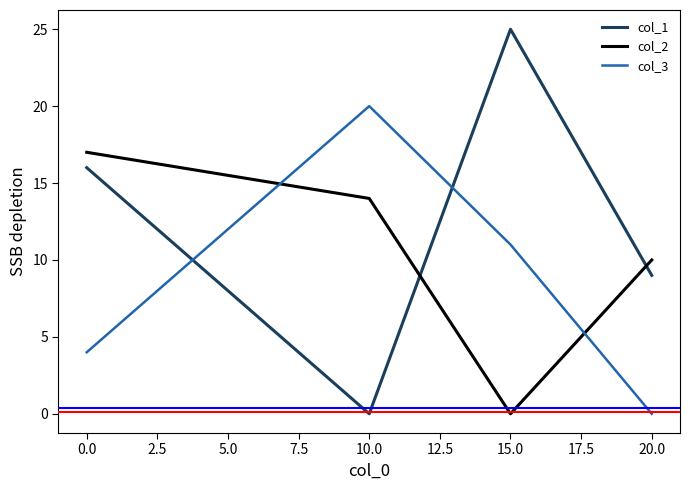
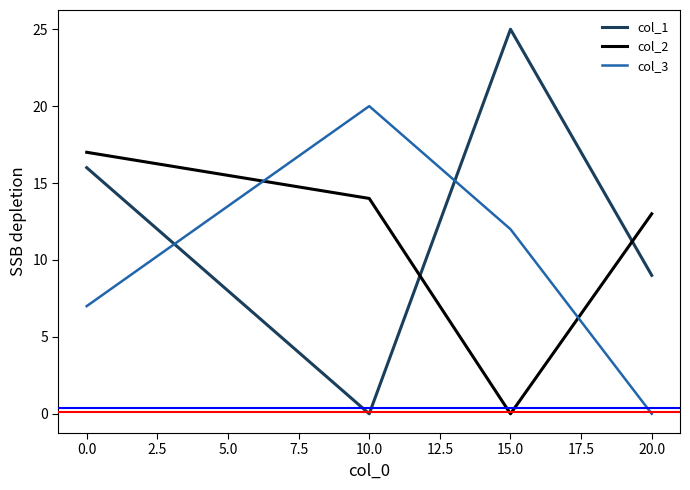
  {
    "col_1": {
      "0.0": 16,
      "10.0": 0,
      "15.0": 25,
      "20.0": 9
    },
    "col_2": {
      "0.0": 17,
      "10.0": 14,
      "15.0": 0,
-     "20.0": 10
+     "20.0": 13
    },
    "col_3": {
-     "0.0": 4,
+     "0.0": 7,
      "10.0": 20,
-     "15.0": 11,
+     "15.0": 12,
      "20.0": 0
    }
  }
